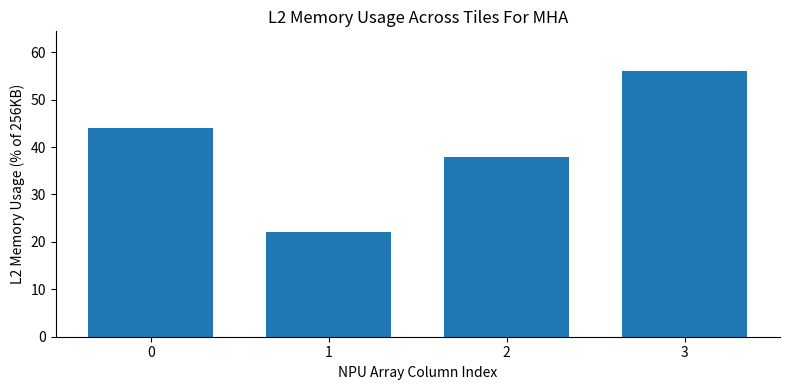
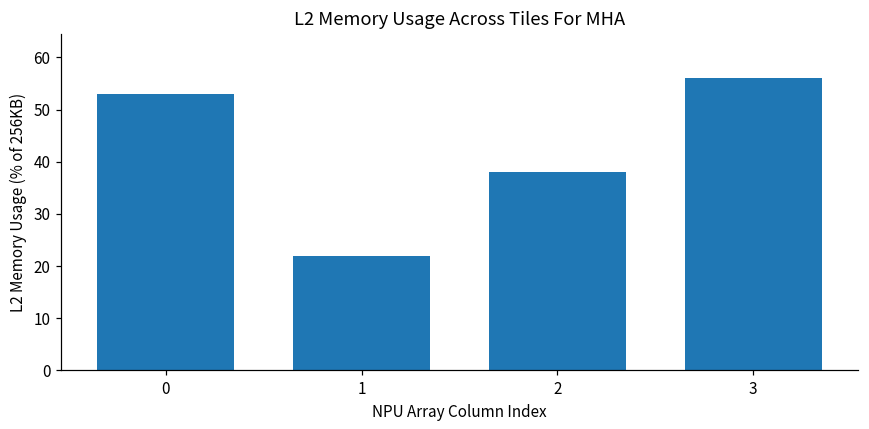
  {
-   "0": 44,
+   "0": 53,
    "1": 22,
    "2": 38,
    "3": 56
  }
